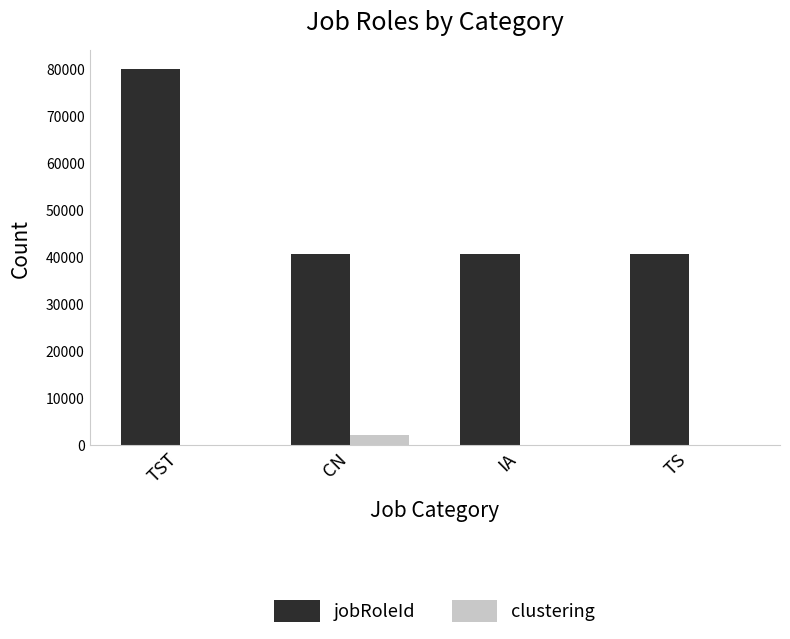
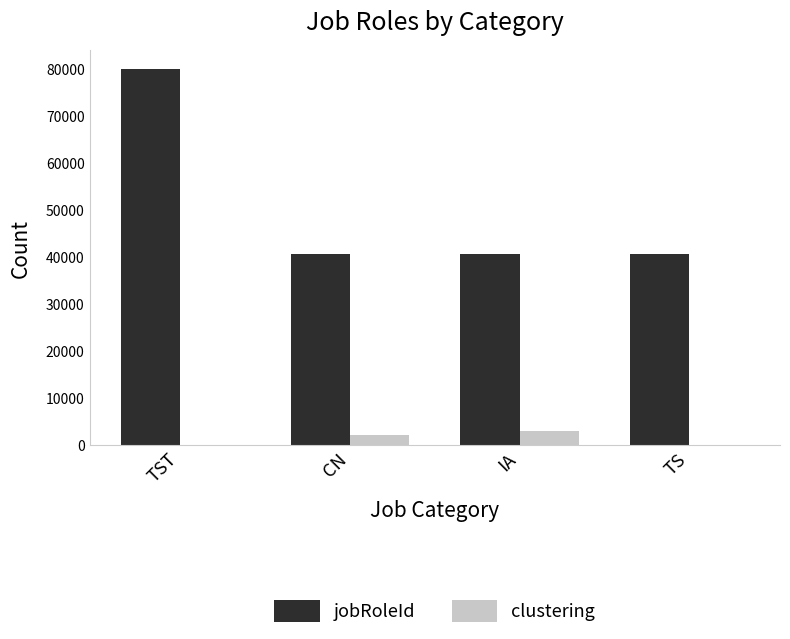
  {
    "jobRoleId": {
      "TST": 80000,
      "CN": 41000,
      "IA": 41000,
      "TS": 41000
    },
    "clustering": {
      "TST": 0,
      "CN": 2000,
-     "IA": 0
+     "IA": 3000
    }
  }
